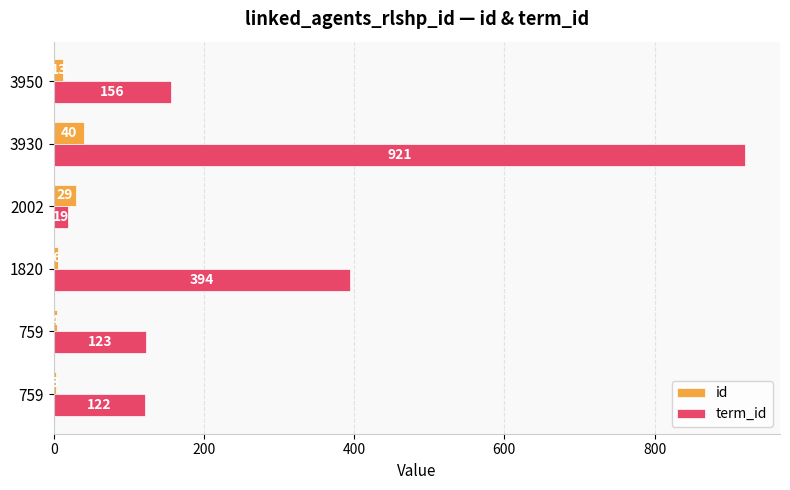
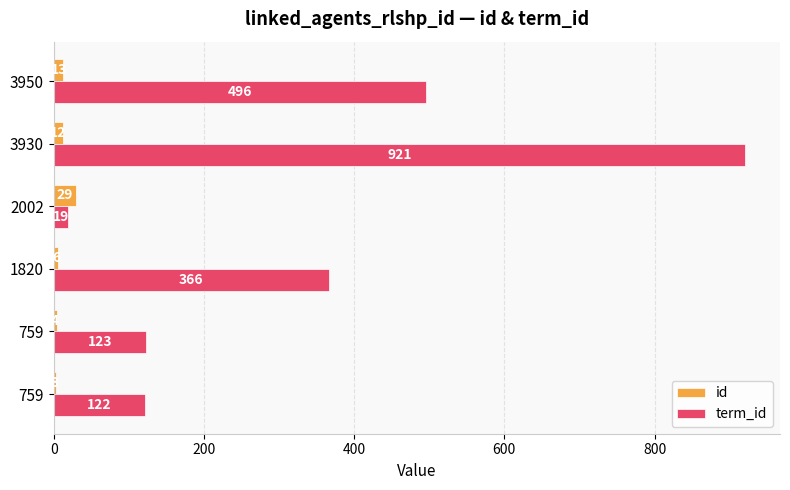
  {
    "id": {
      "3950": 10,
-     "3930": 40,
+     "3930": 10,
      "1820": 10
    },
    "term_id": {
-     "3950": 156,
+     "3950": 496,
      "3930": 921,
      "2002": 19,
-     "1820": 394
+     "1820": 366
    }
  }
